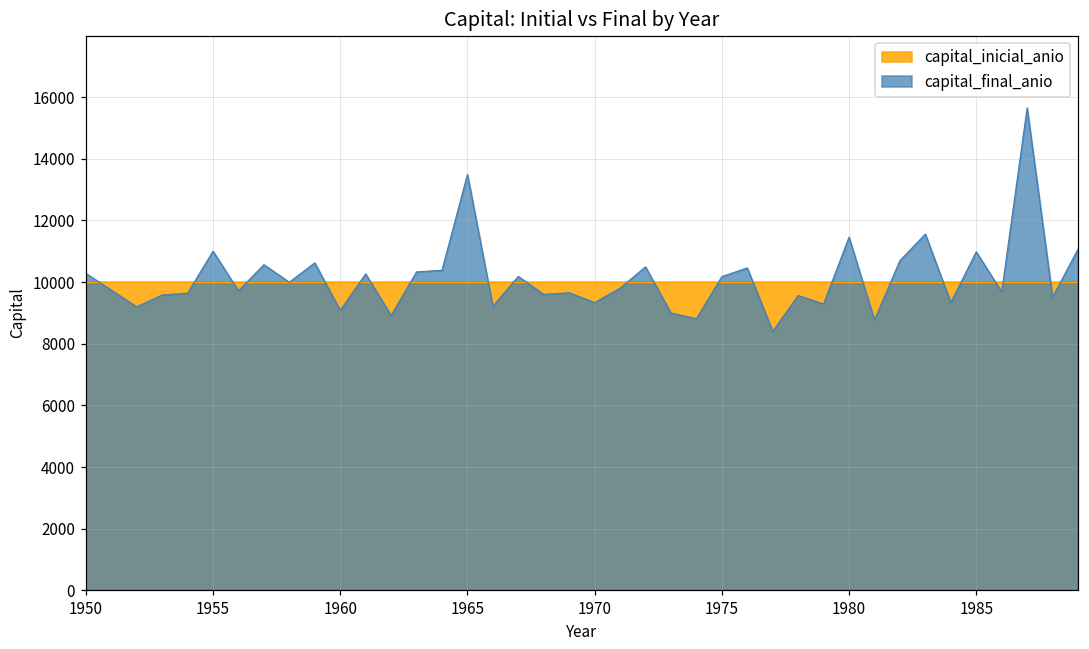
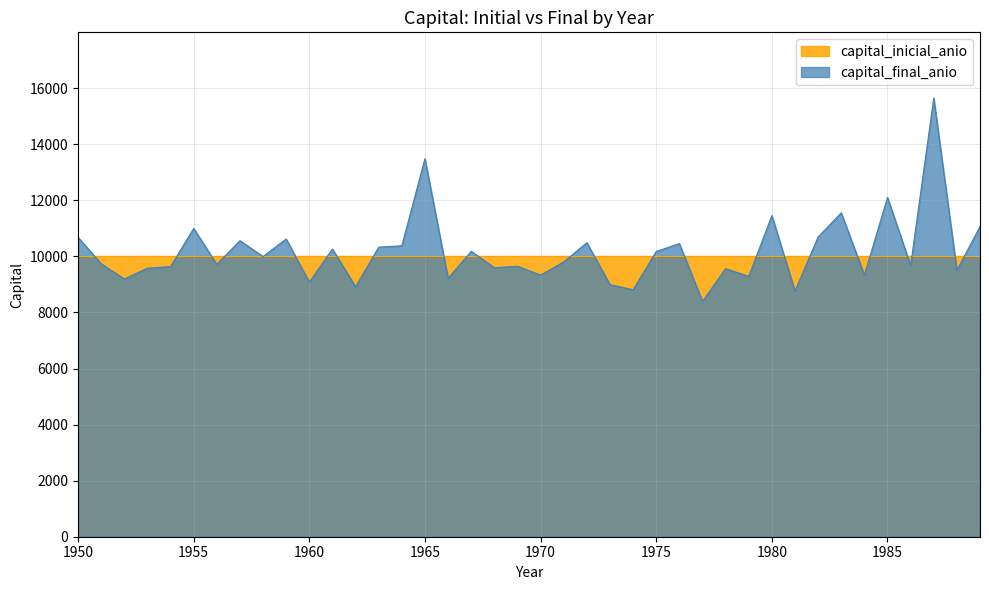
  {
    "capital_inicial_anio": {
      "1950": 10000,
      "1955": 10000,
      "1960": 10000,
      "1965": 10000,
      "1970": 10000,
      "1975": 10000,
      "1980": 10000,
      "1985": 10000
    },
    "capital_final_anio": {
-     "1950": 10300,
+     "1950": 10700,
      "1955": 11000,
      "1960": 9100,
      "1965": 13500,
      "1970": 9300,
      "1975": 10200,
      "1980": 11500,
-     "1985": 11000
+     "1985": 12100
    }
  }
